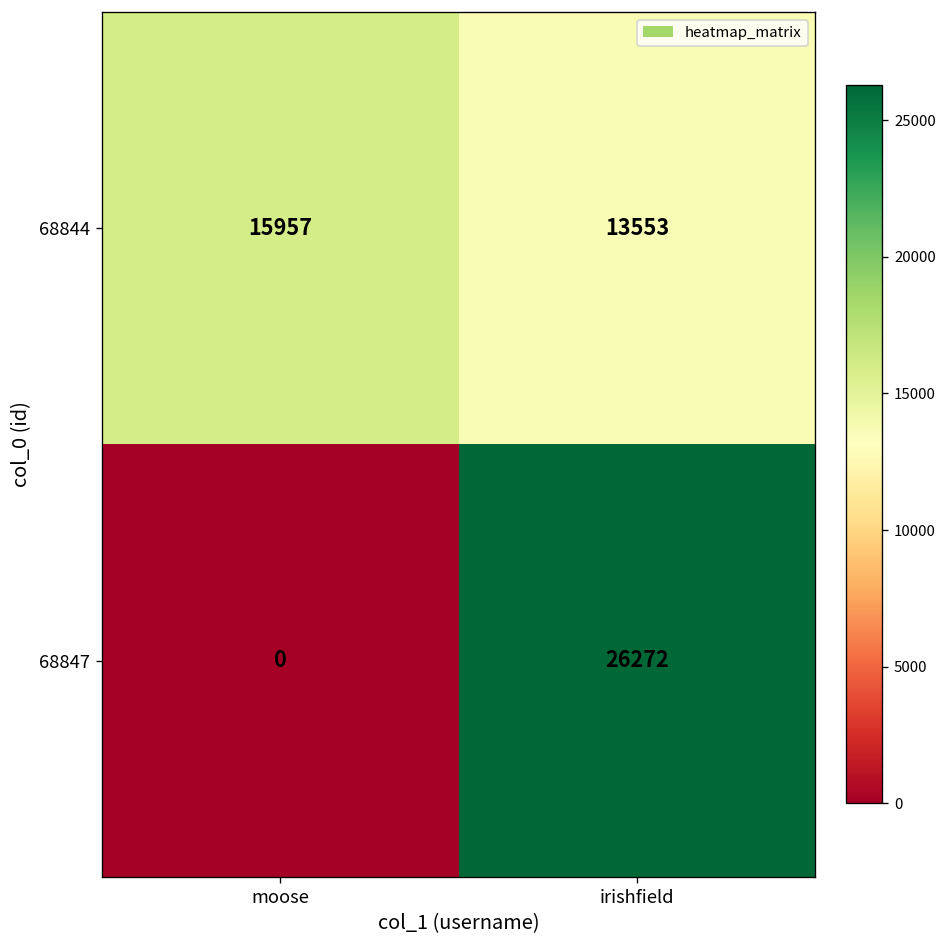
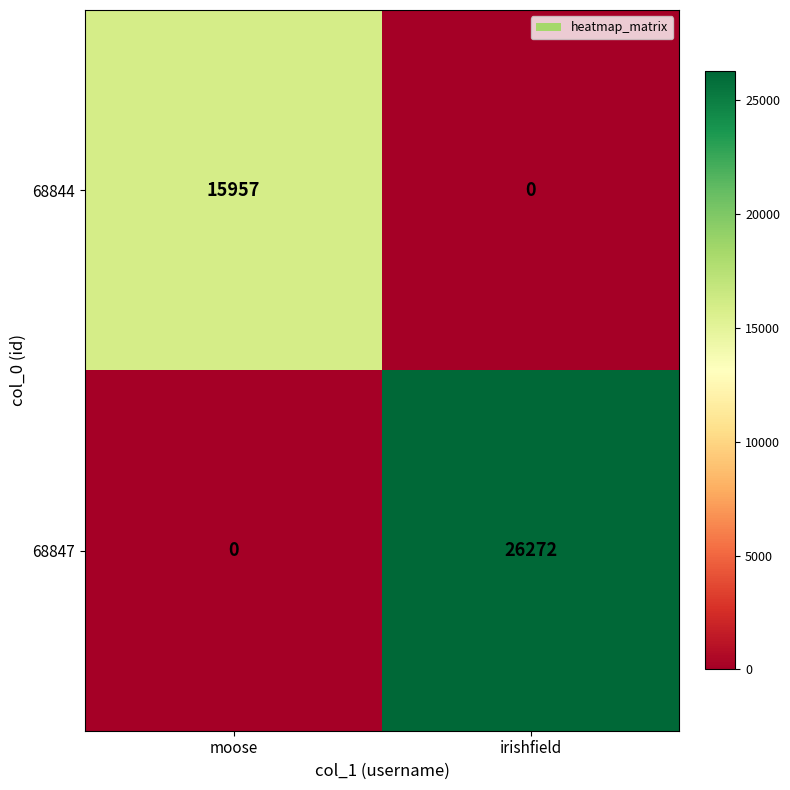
  {
    "68844": {
      "moose": 15957,
-     "irishfield": 13553
+     "irishfield": 0
    },
    "68847": {
      "moose": 0,
      "irishfield": 26272
    }
  }
